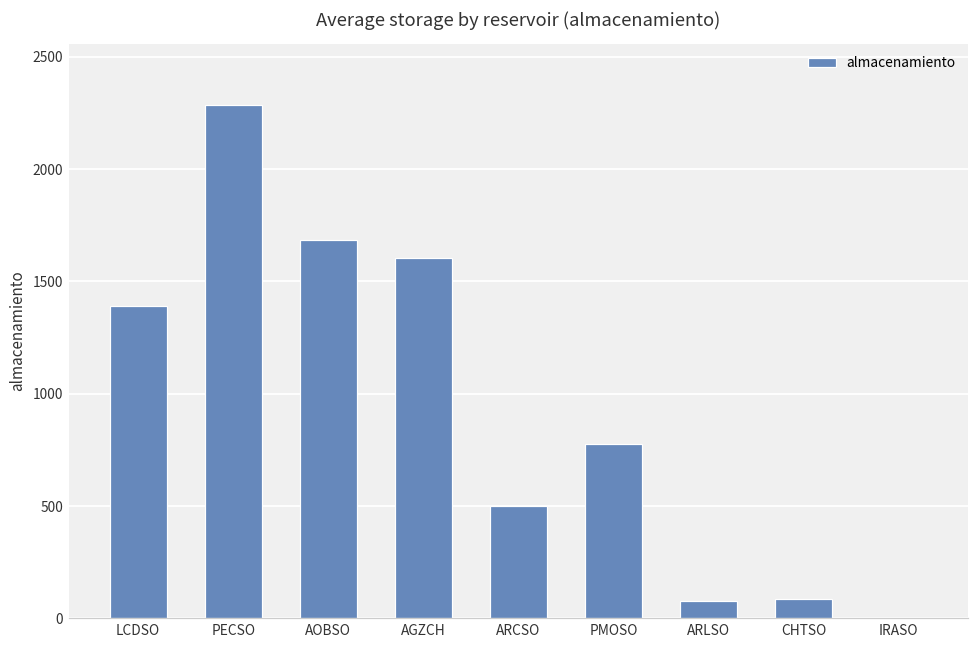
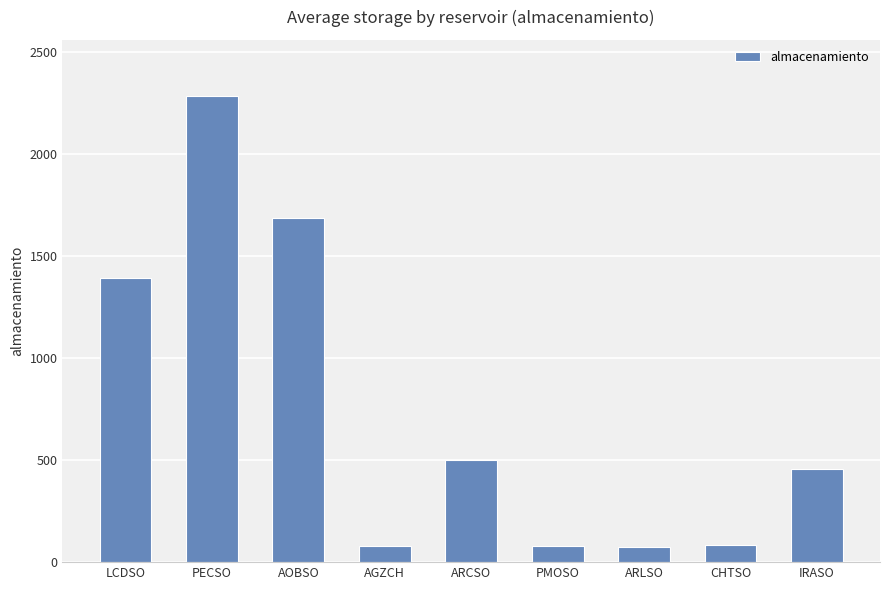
  {
    "LCDSO": 1390,
    "PECSO": 2280,
    "AOBSO": 1680,
-   "AGZCH": 1610,
+   "AGZCH": 80,
    "ARCSO": 500,
-   "PMOSO": 780,
+   "PMOSO": 80,
    "ARLSO": 80,
    "CHTSO": 90,
-   "IRASO": 0
+   "IRASO": 450
  }
